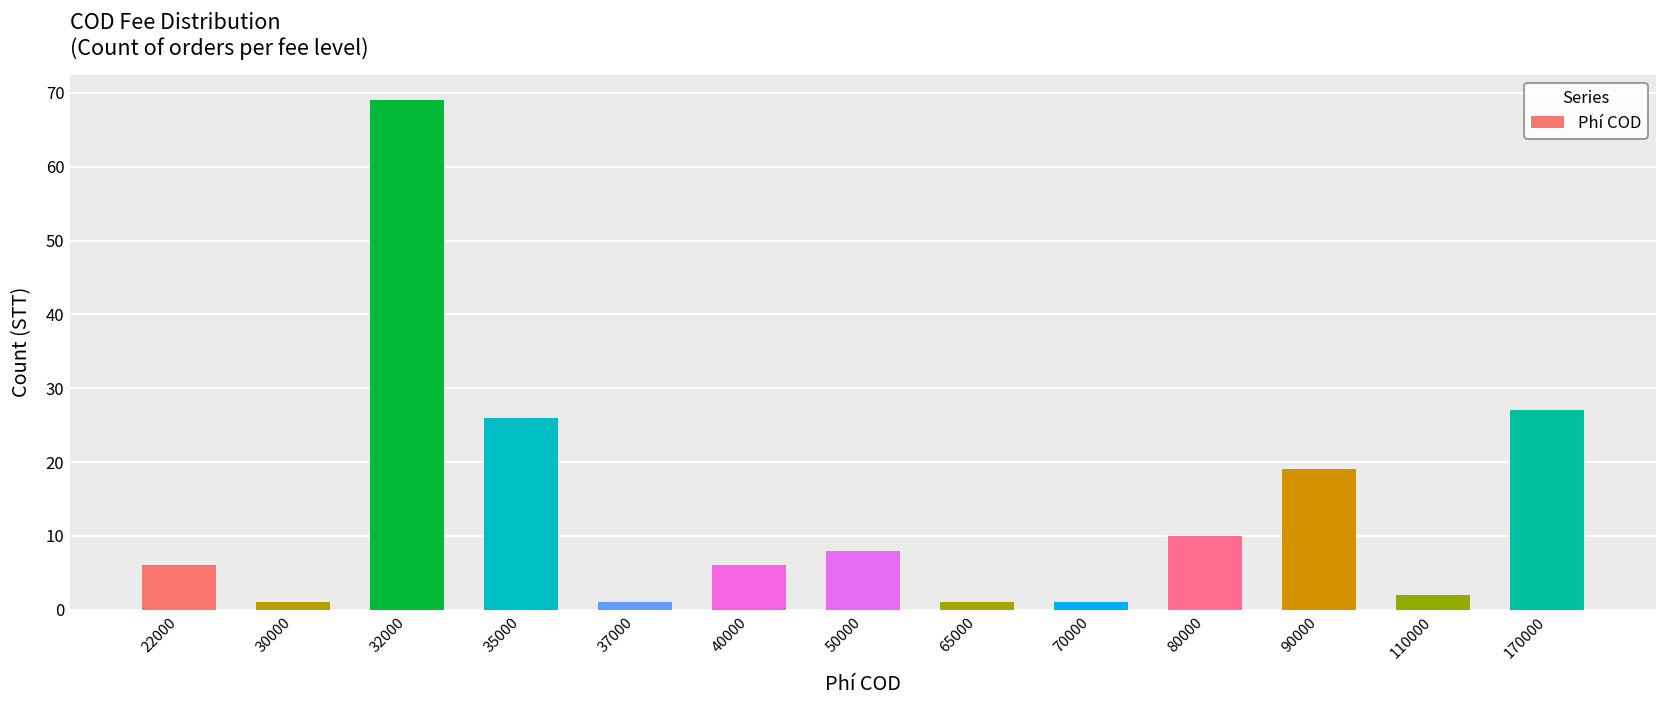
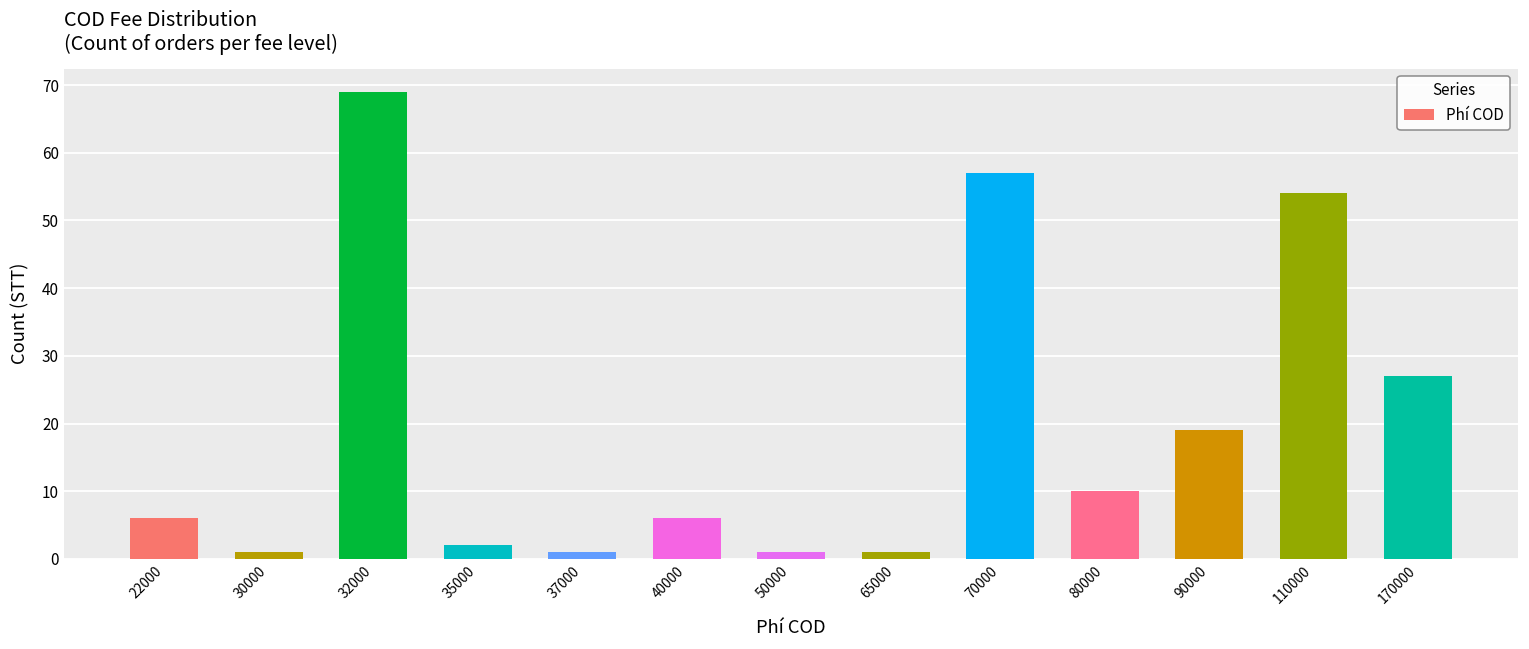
  {
    "22000": 6,
    "30000": 1,
    "32000": 69,
-   "35000": 26,
+   "35000": 2,
    "37000": 1,
    "40000": 6,
-   "50000": 8,
+   "50000": 1,
    "65000": 1,
-   "70000": 1,
+   "70000": 57,
    "80000": 10,
    "90000": 19,
-   "110000": 2,
+   "110000": 54,
    "170000": 27
  }
